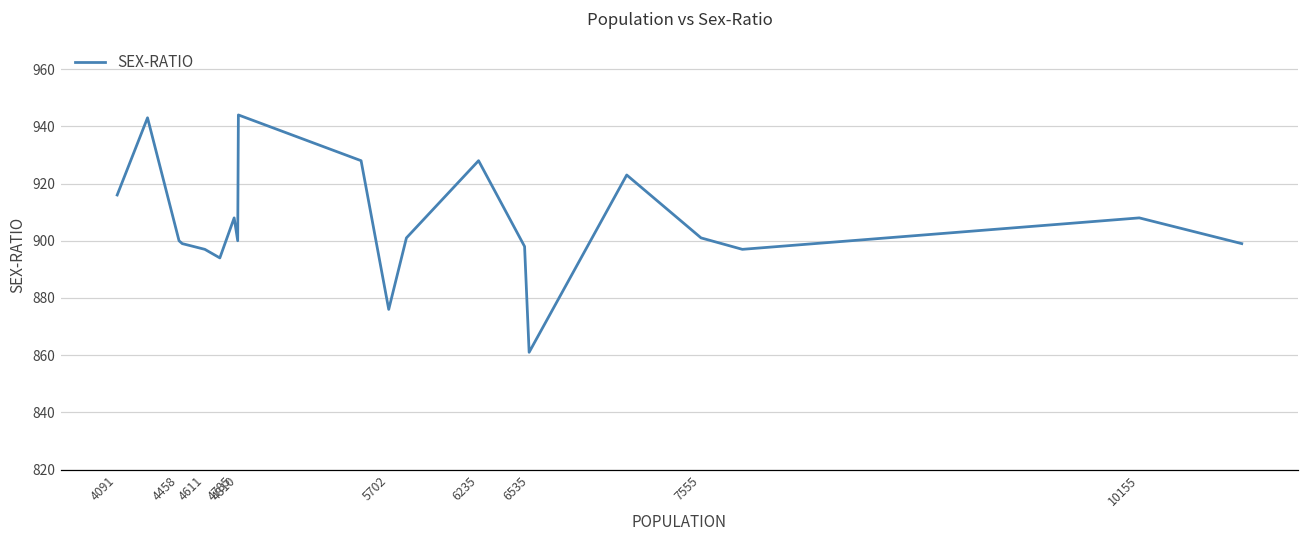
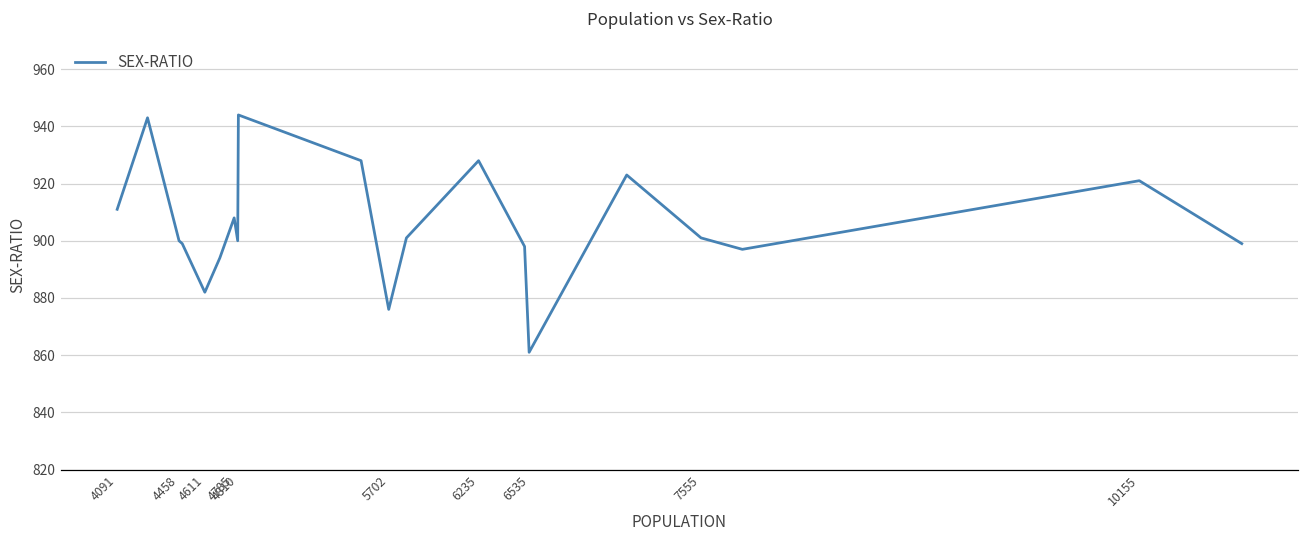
  {
-   "4091": 916,
+   "4091": 911,
    "4458": 900,
-   "4611": 897,
+   "4611": 882,
    "4785": 908,
    "4810": 944,
    "5702": 876,
    "6235": 928,
    "6535": 861,
    "7555": 901,
-   "10155": 908
+   "10155": 921
  }
